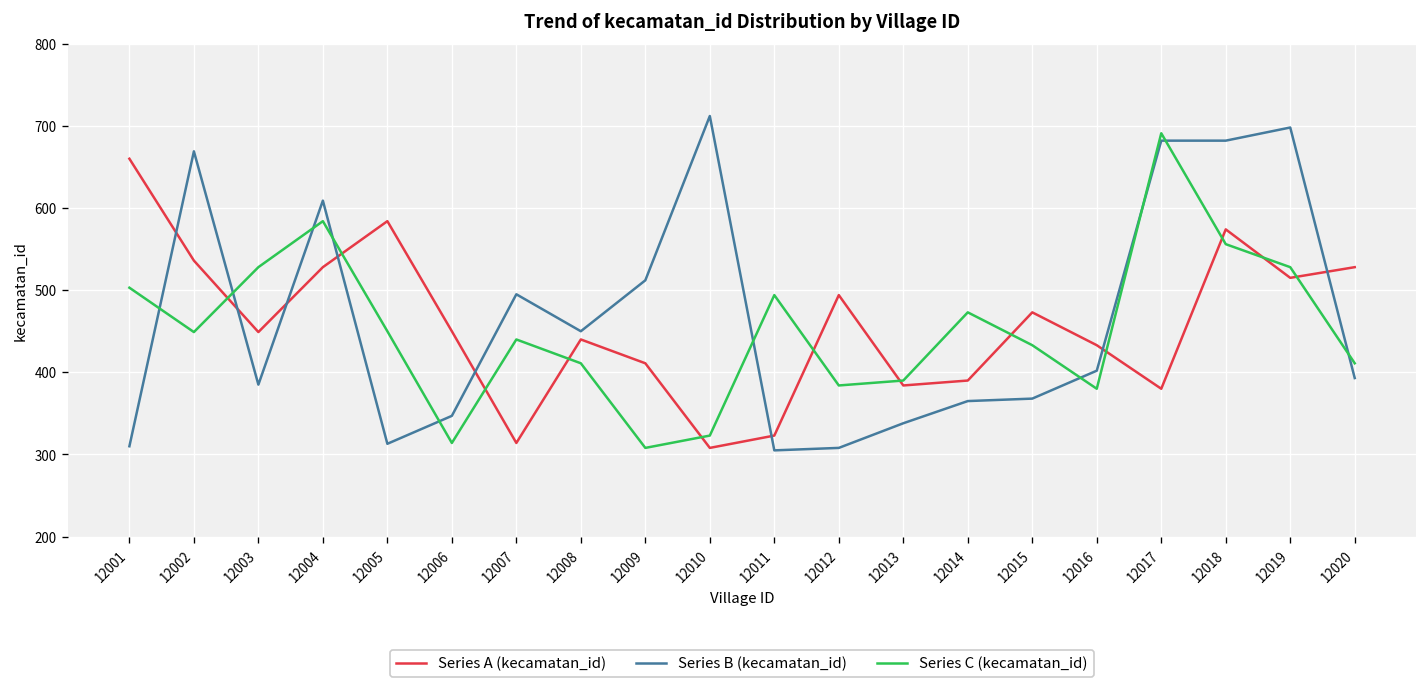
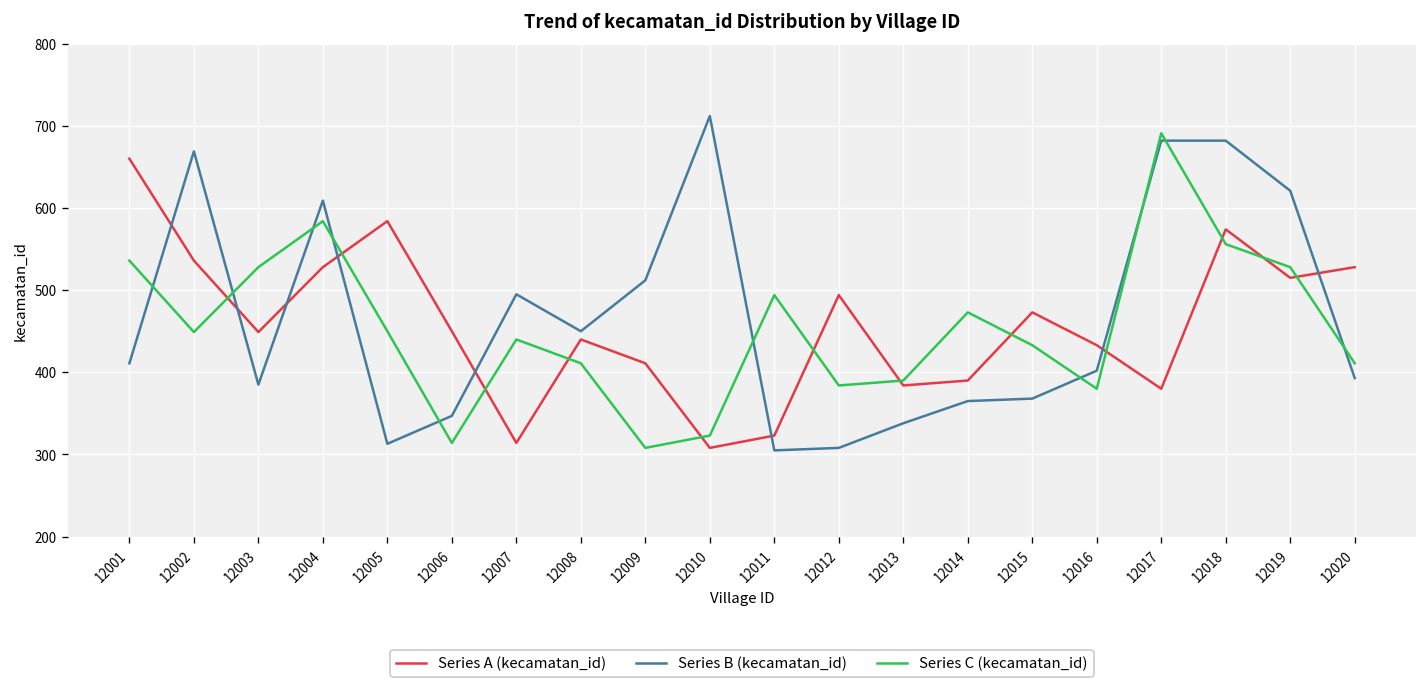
  {
    "Series A (kecamatan_id)": {
      "12001": 660,
      "12002": 540,
      "12003": 450,
      "12004": 530,
      "12005": 580,
      "12006": 450,
      "12007": 310,
      "12008": 440,
      "12009": 410,
      "12010": 310,
      "12011": 320,
      "12012": 490,
      "12013": 380,
      "12014": 390,
      "12015": 470,
      "12016": 430,
      "12017": 380,
      "12018": 570,
      "12019": 520,
      "12020": 530
    },
    "Series B (kecamatan_id)": {
-     "12001": 310,
+     "12001": 410,
      "12002": 670,
      "12003": 390,
      "12004": 610,
      "12005": 310,
      "12006": 350,
      "12007": 500,
      "12008": 450,
      "12009": 510,
      "12010": 710,
      "12011": 310,
      "12012": 310,
      "12013": 340,
      "12014": 370,
      "12015": 370,
      "12016": 400,
      "12017": 680,
      "12018": 680,
-     "12019": 700,
+     "12019": 620,
      "12020": 390
    },
    "Series C (kecamatan_id)": {
-     "12001": 500,
+     "12001": 540,
      "12002": 450,
      "12003": 530,
      "12004": 580,
      "12005": 450,
      "12006": 310,
      "12007": 440,
      "12008": 410,
      "12009": 310,
      "12010": 320,
      "12011": 490,
      "12012": 380,
      "12013": 390,
      "12014": 470,
      "12015": 430,
      "12016": 380,
      "12017": 690,
      "12018": 560,
      "12019": 530,
      "12020": 410
    }
  }
